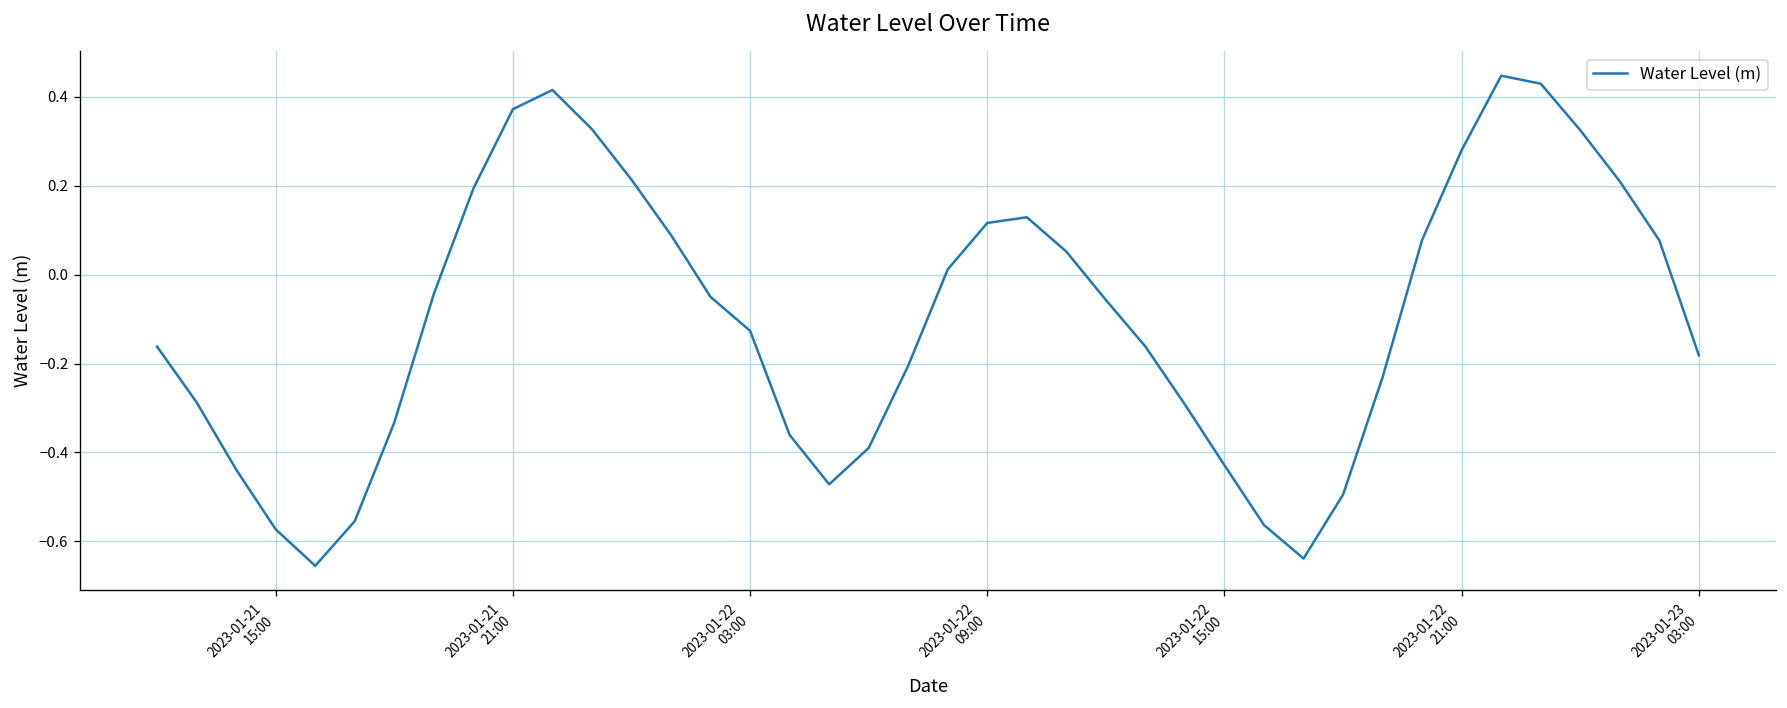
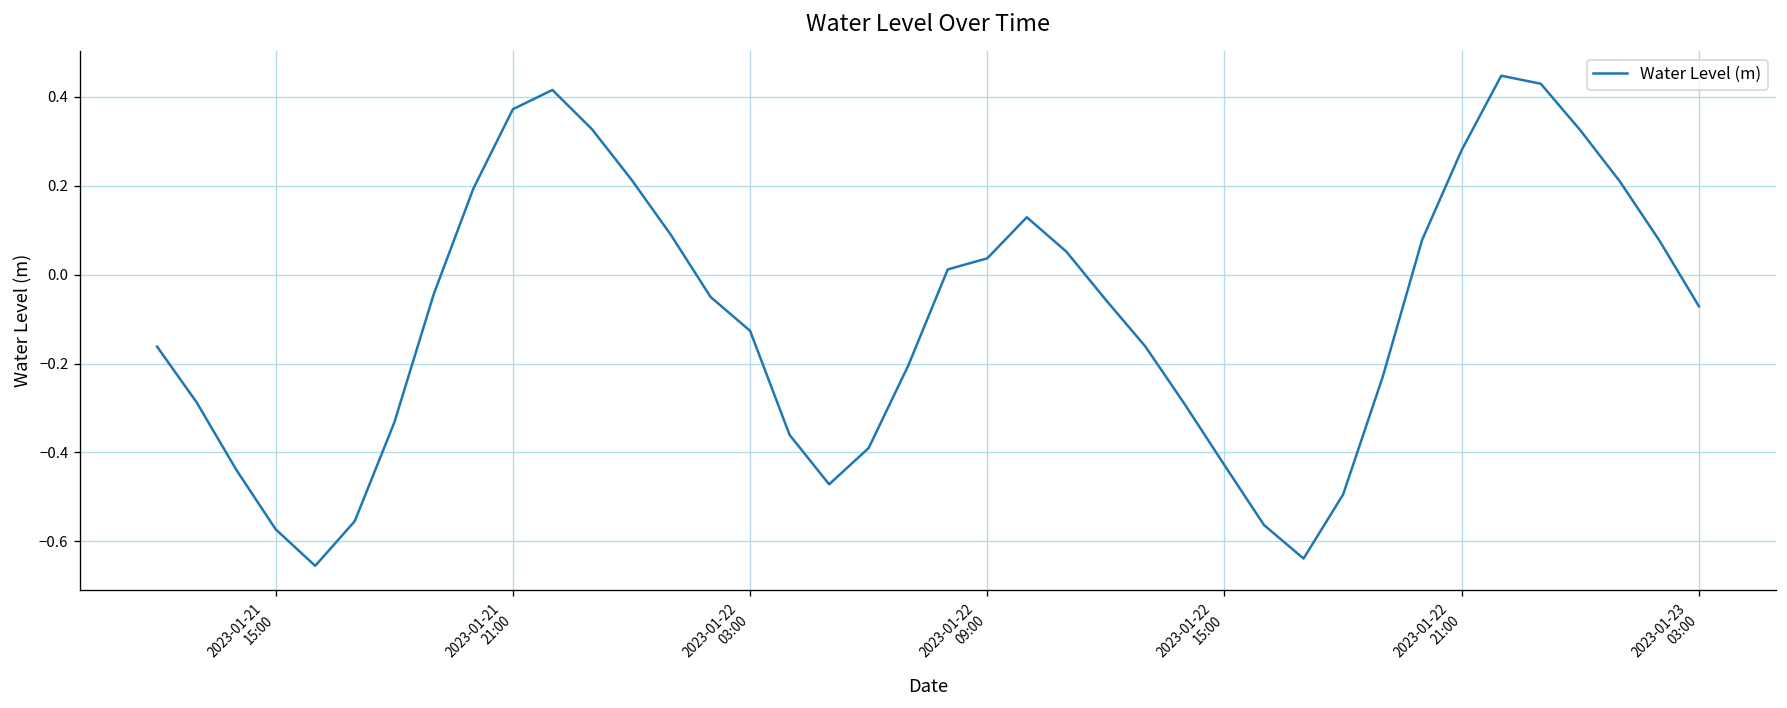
  {
    "2023-01-21 15:00": -0.57,
    "2023-01-21 21:00": 0.37,
    "2023-01-22 03:00": -0.13,
-   "2023-01-22 09:00": 0.12,
+   "2023-01-22 09:00": 0.04,
    "2023-01-22 15:00": -0.43,
    "2023-01-22 21:00": 0.28,
-   "2023-01-23 03:00": -0.18
+   "2023-01-23 03:00": -0.07
  }
